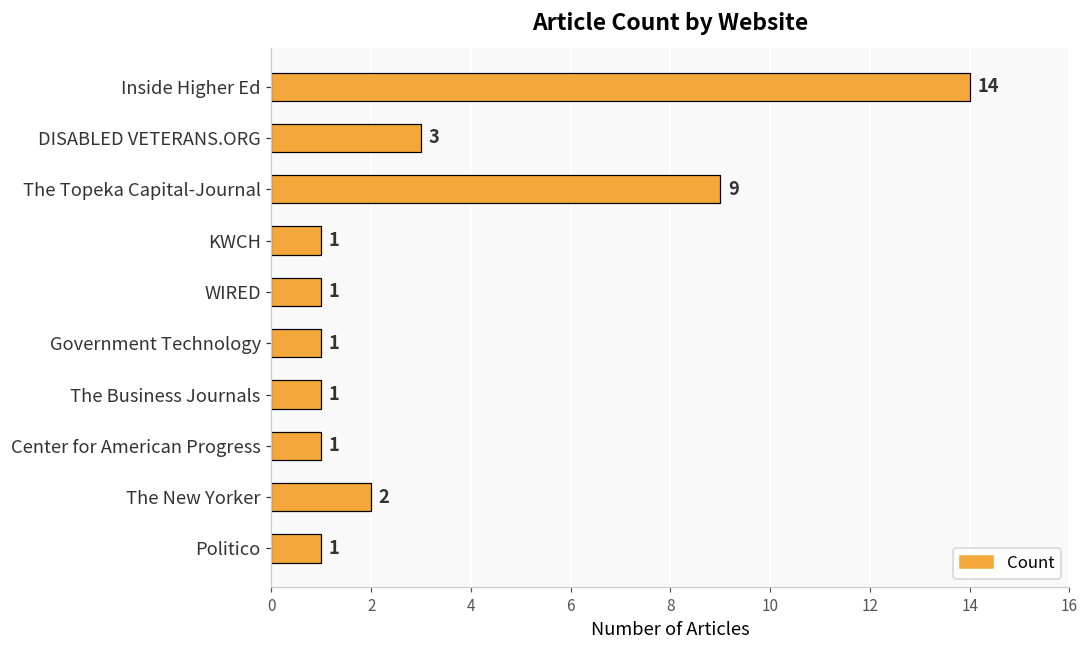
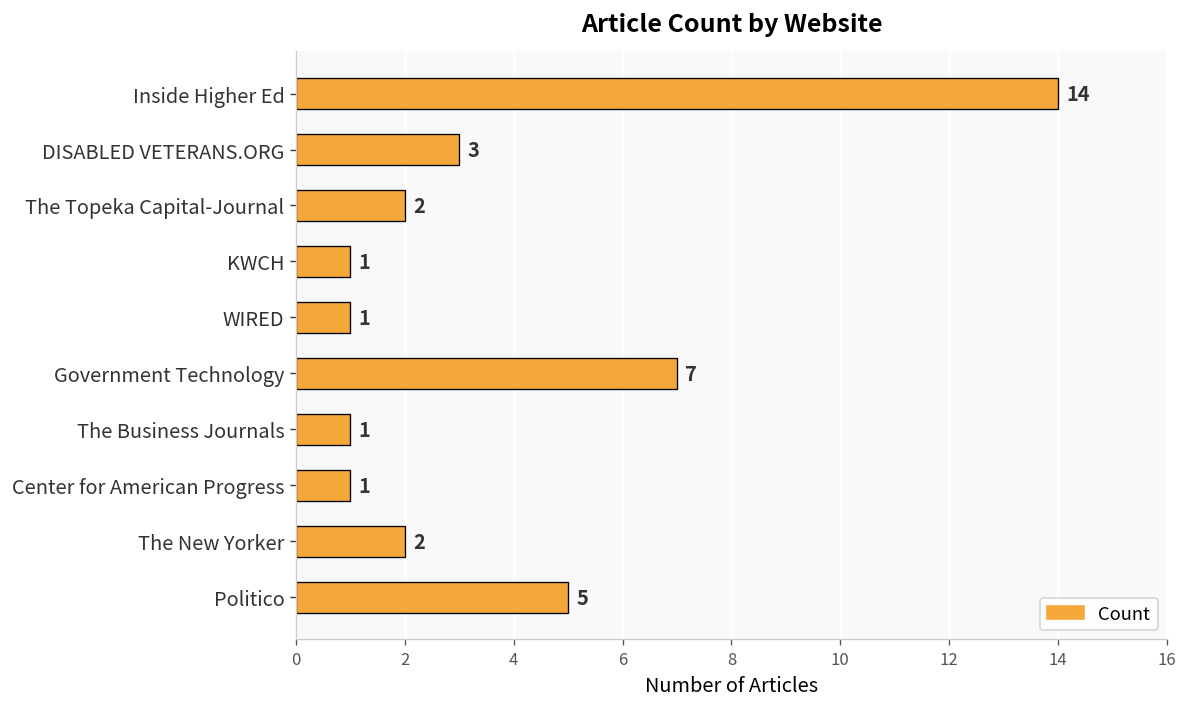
  {
    "Inside Higher Ed": 14,
    "DISABLED VETERANS.ORG": 3,
-   "The Topeka Capital-Journal": 9,
+   "The Topeka Capital-Journal": 2,
    "KWCH": 1,
    "WIRED": 1,
-   "Government Technology": 1,
+   "Government Technology": 7,
    "The Business Journals": 1,
    "Center for American Progress": 1,
    "The New Yorker": 2,
-   "Politico": 1
+   "Politico": 5
  }
